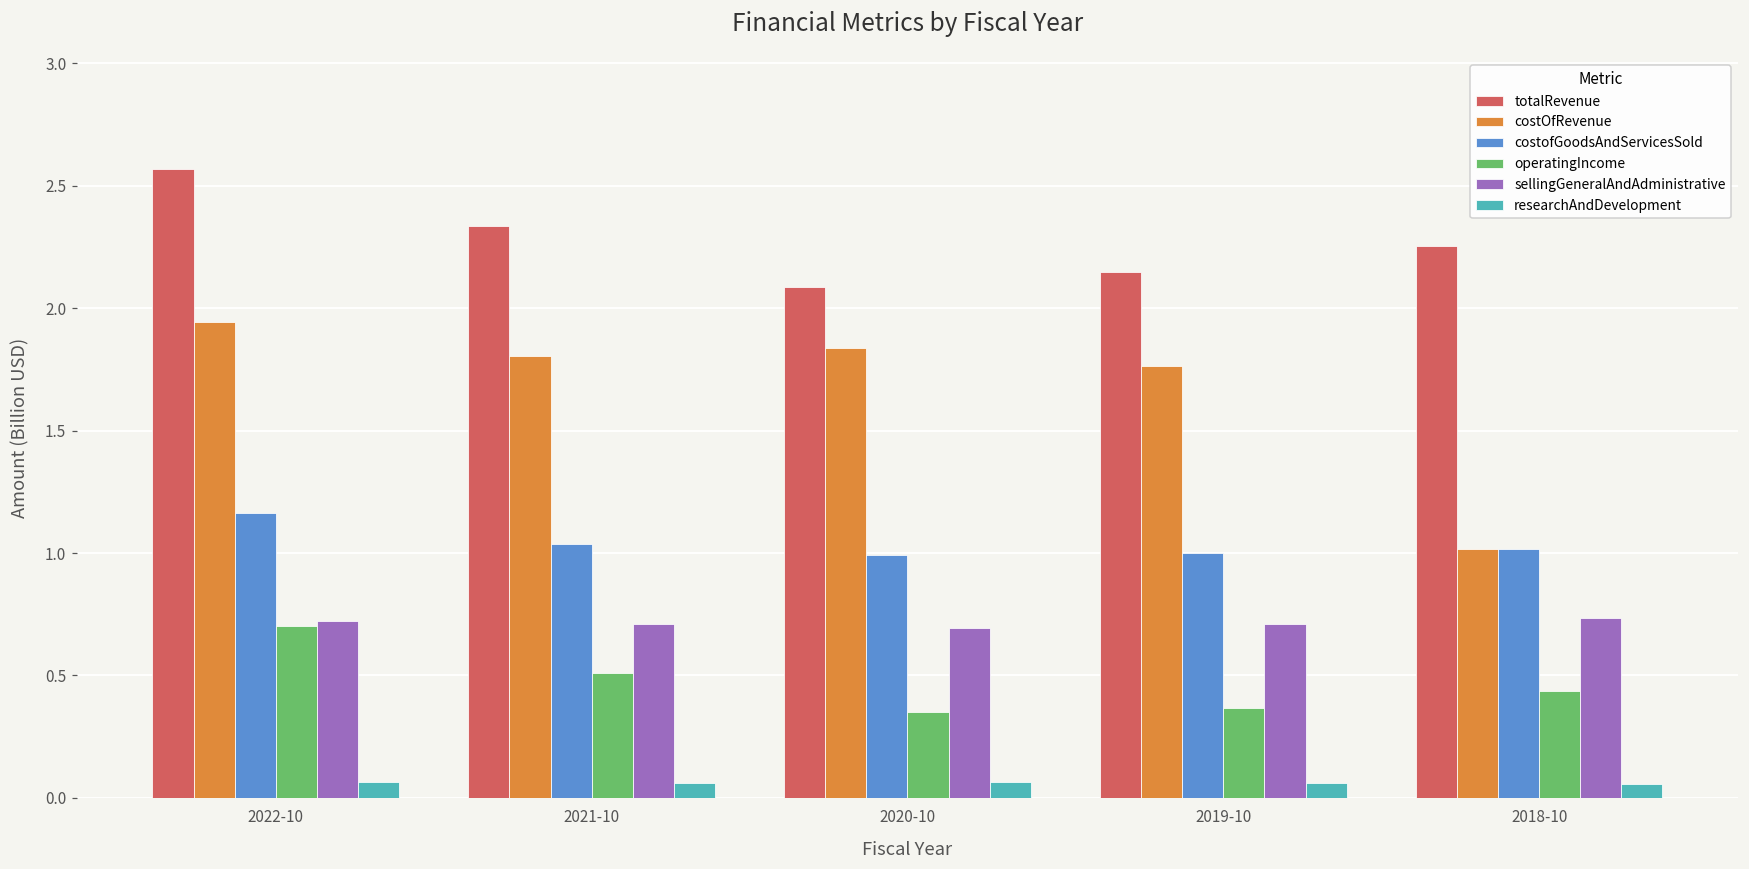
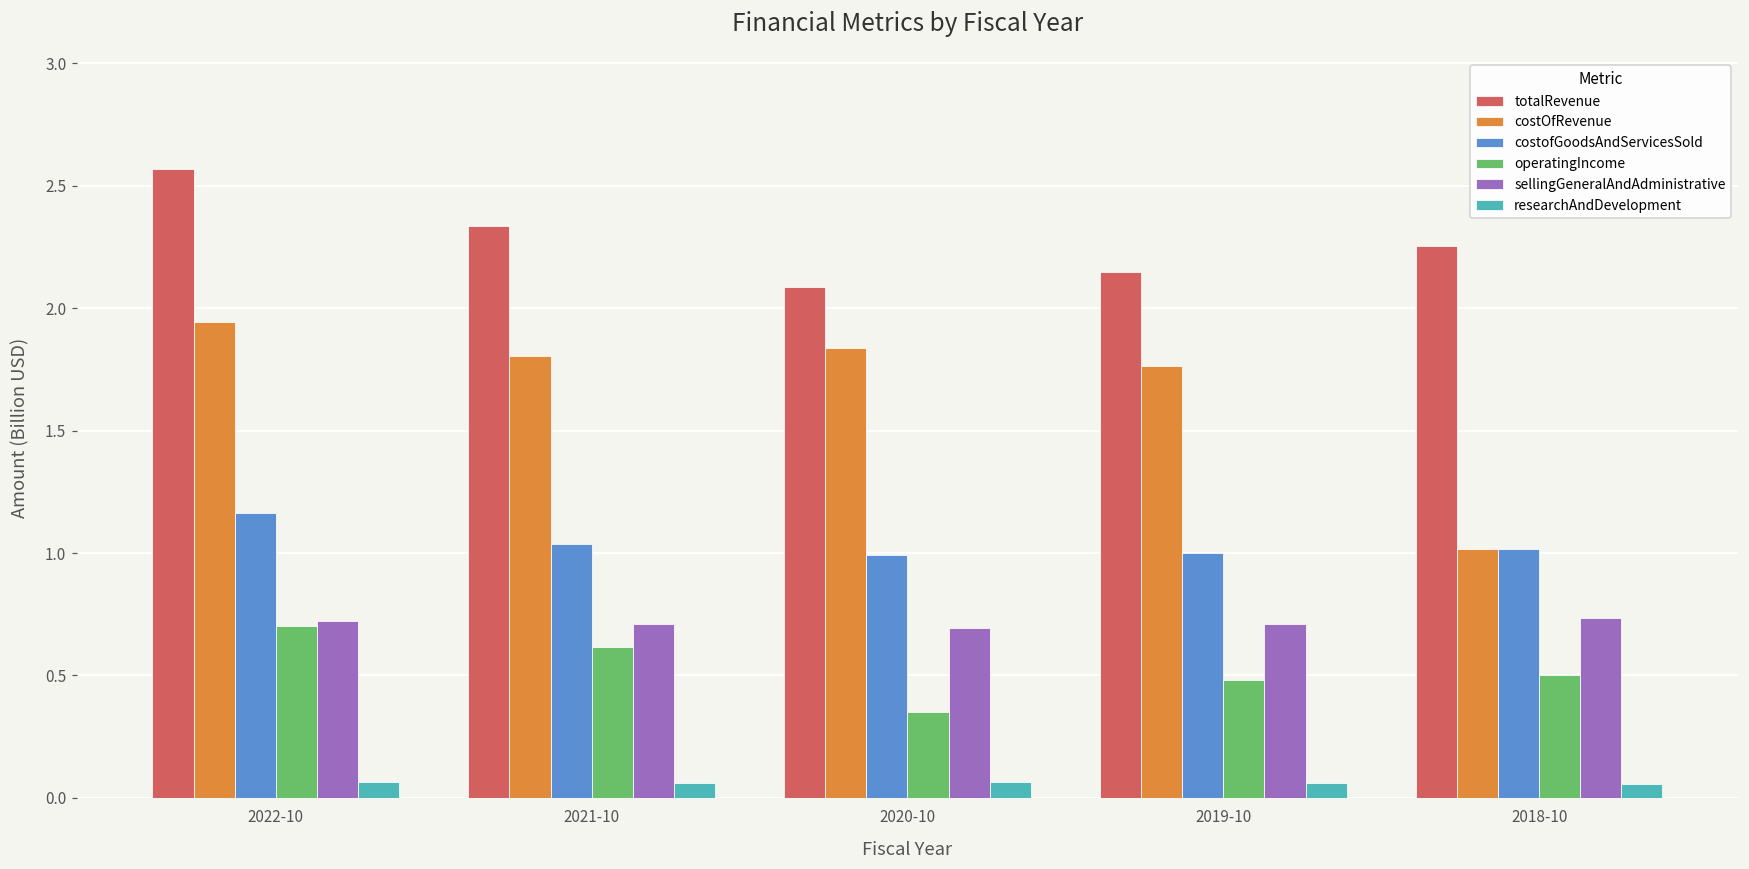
  {
    "operatingIncome": {
      "2022-10": 0.70,
-     "2021-10": 0.51,
+     "2021-10": 0.62,
      "2020-10": 0.35,
-     "2019-10": 0.37,
-     "2018-10": 0.44
+     "2019-10": 0.48,
+     "2018-10": 0.50
    },
    "sellingGeneralAndAdministrative": {
      "2022-10": 0.72,
      "2021-10": 0.71,
      "2020-10": 0.69,
      "2019-10": 0.71,
      "2018-10": 0.73
    }
  }
